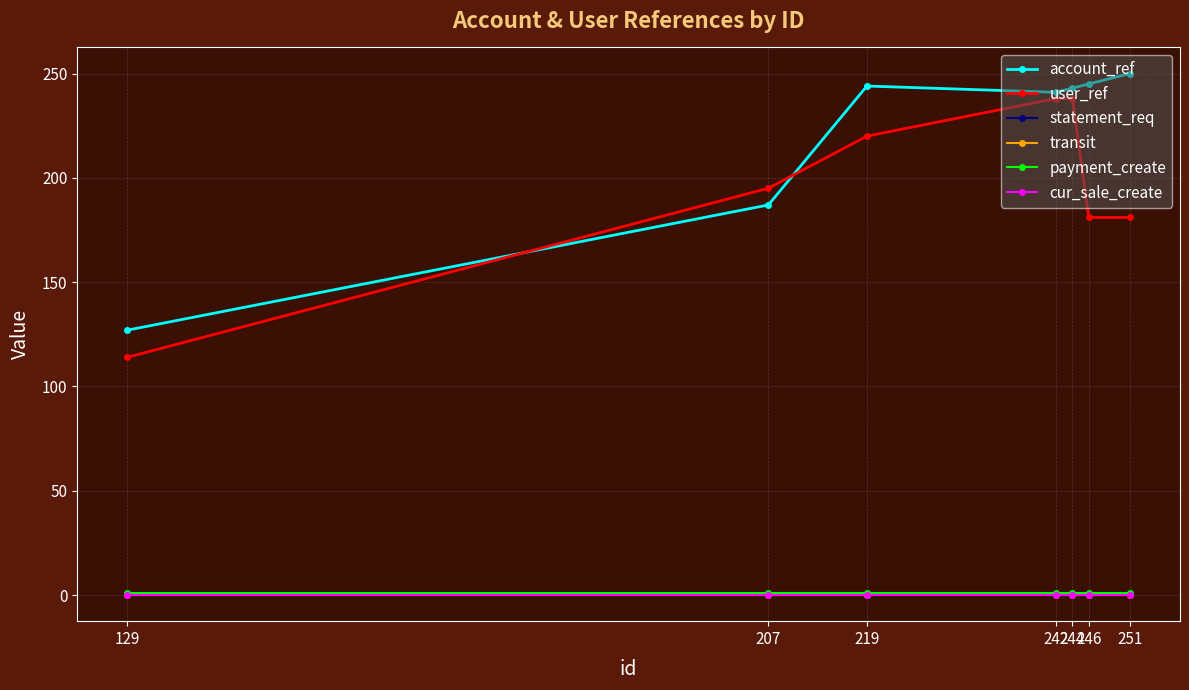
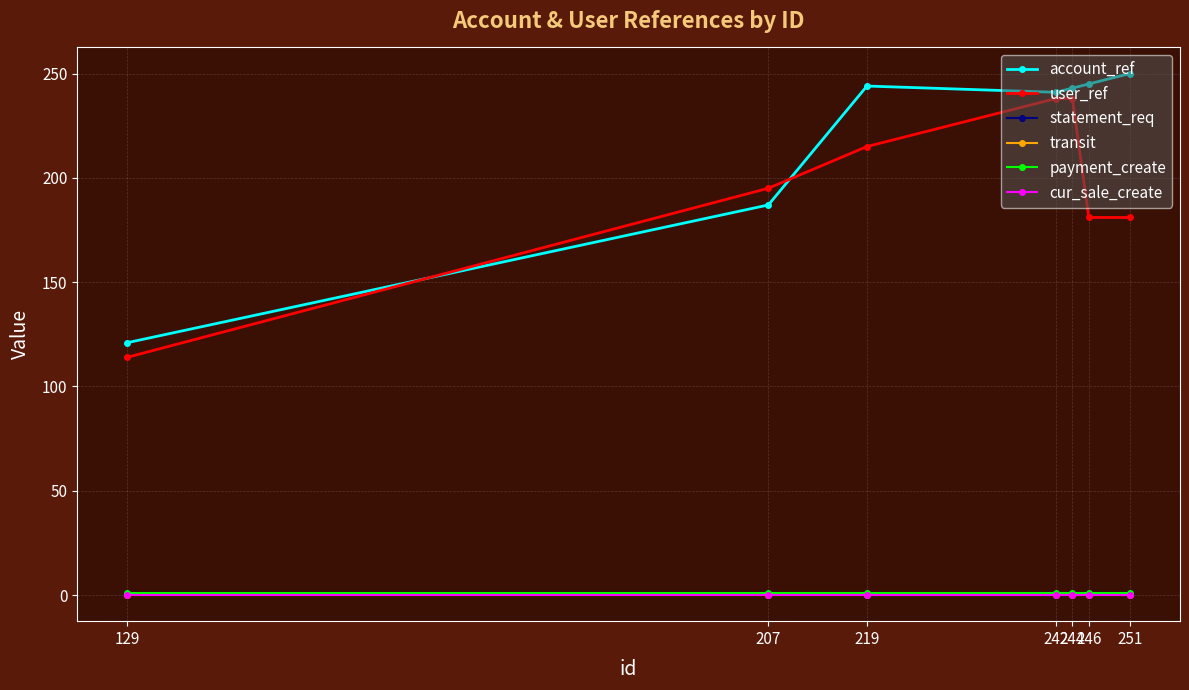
  {
    "account_ref": {
-     "129": 127,
+     "129": 121,
      "207": 187,
      "219": 244
    },
    "user_ref": {
      "129": 114,
      "207": 195,
-     "219": 220,
+     "219": 215,
      "251": 181
    }
  }
